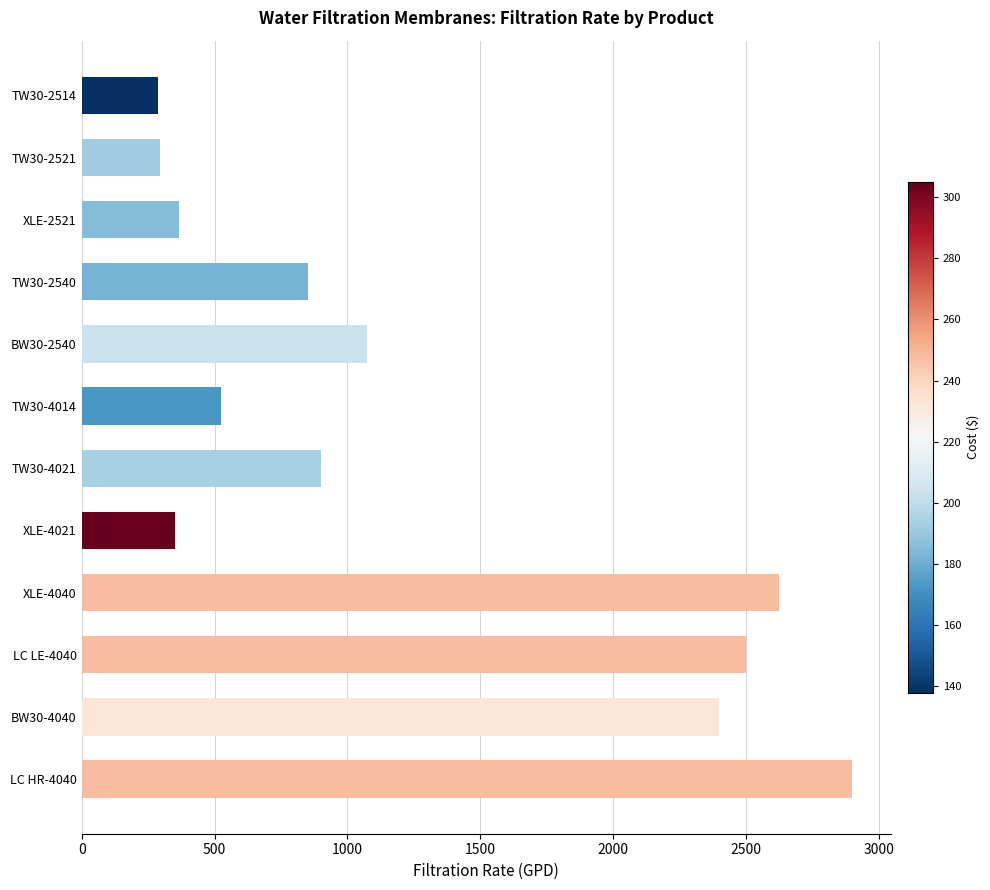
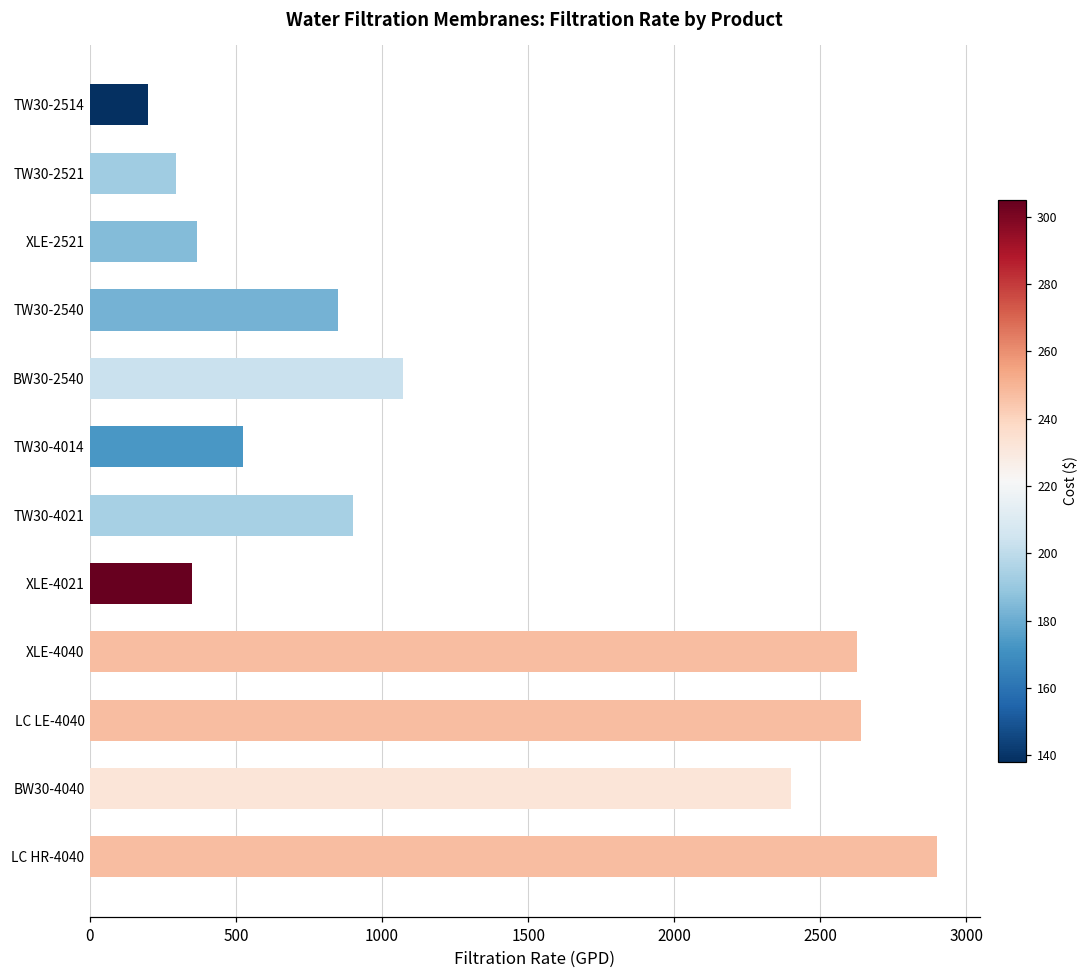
  {
-   "TW30-2514": 290,
+   "TW30-2514": 200,
    "TW30-2521": 290,
    "XLE-2521": 370,
    "TW30-2540": 850,
    "BW30-2540": 1070,
    "TW30-4014": 530,
    "TW30-4021": 900,
    "XLE-4021": 350,
    "XLE-4040": 2630,
-   "LC LE-4040": 2500,
+   "LC LE-4040": 2640,
    "BW30-4040": 2400,
    "LC HR-4040": 2900
  }
